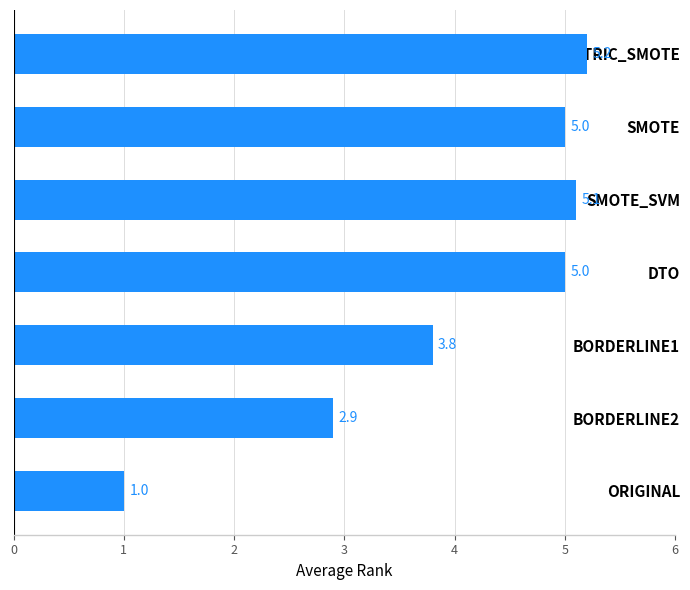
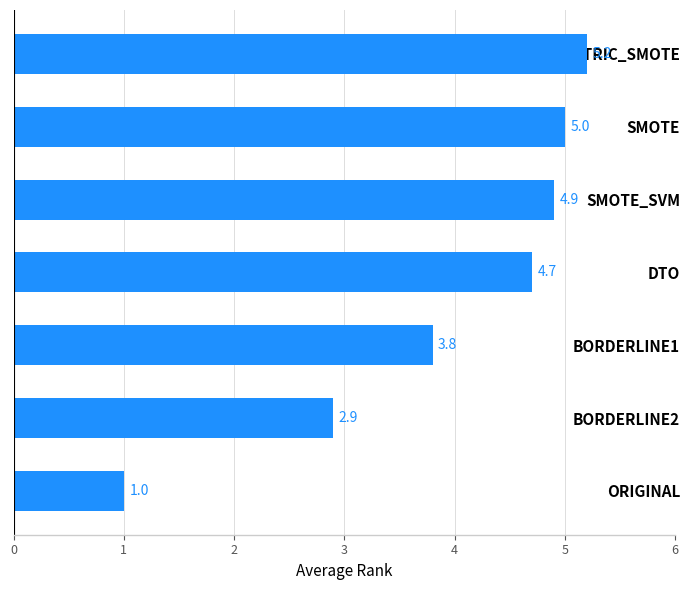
  {
    "GEOMETRIC_SMOTE": 5.2,
    "SMOTE": 5.0,
-   "SMOTE_SVM": 5.1,
-   "DTO": 5.0,
+   "SMOTE_SVM": 4.9,
+   "DTO": 4.7,
    "BORDERLINE1": 3.8,
    "BORDERLINE2": 2.9,
    "ORIGINAL": 1.0
  }
